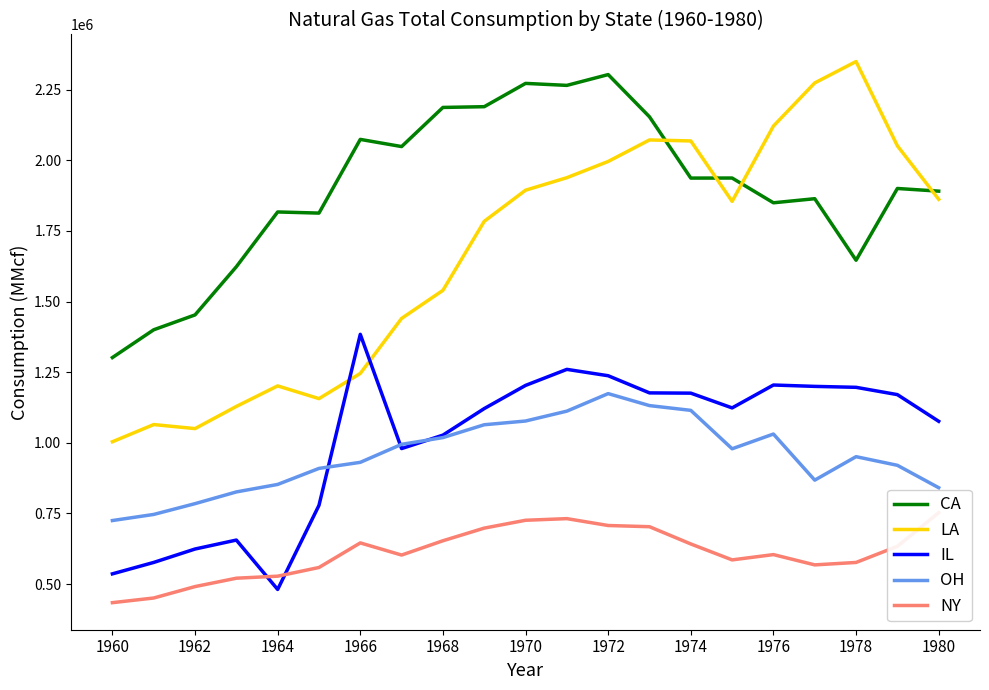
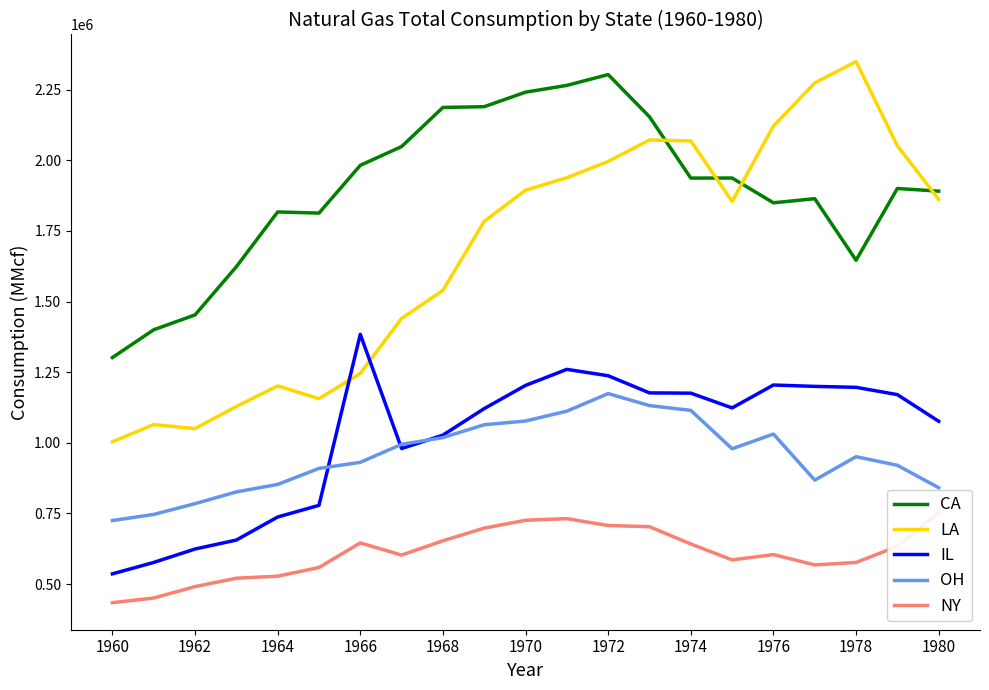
  {
    "CA": {
      "1960": 1300000,
      "1962": 1450000,
      "1964": 1820000,
-     "1966": 2070000,
+     "1966": 1980000,
      "1968": 2190000,
-     "1970": 2270000,
+     "1970": 2240000,
      "1972": 2300000,
      "1974": 1940000,
      "1976": 1850000,
      "1978": 1650000,
      "1980": 1890000
    },
    "LA": {
      "1960": 1000000,
      "1962": 1050000,
      "1964": 1200000,
      "1966": 1250000,
      "1968": 1540000,
      "1970": 1890000,
      "1972": 2000000,
      "1974": 2070000,
      "1976": 2120000,
      "1978": 2350000,
      "1980": 1860000
    },
    "IL": {
      "1960": 540000,
      "1962": 620000,
-     "1964": 480000,
+     "1964": 740000,
      "1966": 1380000,
      "1970": 1200000,
      "1972": 1240000,
      "1974": 1180000,
      "1976": 1200000,
      "1978": 1200000,
      "1980": 1080000
    },
    "OH": {
      "1960": 720000,
      "1962": 780000,
      "1964": 850000,
      "1966": 930000,
      "1970": 1080000,
      "1972": 1170000,
      "1974": 1110000,
      "1976": 1030000,
      "1978": 950000,
      "1980": 840000
    },
    "NY": {
      "1960": 430000,
      "1962": 490000,
      "1964": 530000,
      "1966": 650000,
      "1968": 650000,
      "1970": 730000,
      "1972": 710000,
      "1974": 640000,
      "1976": 600000,
      "1978": 580000
    }
  }
